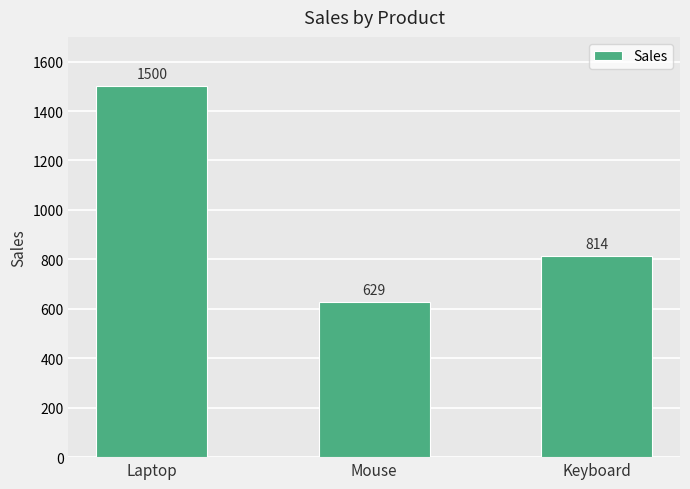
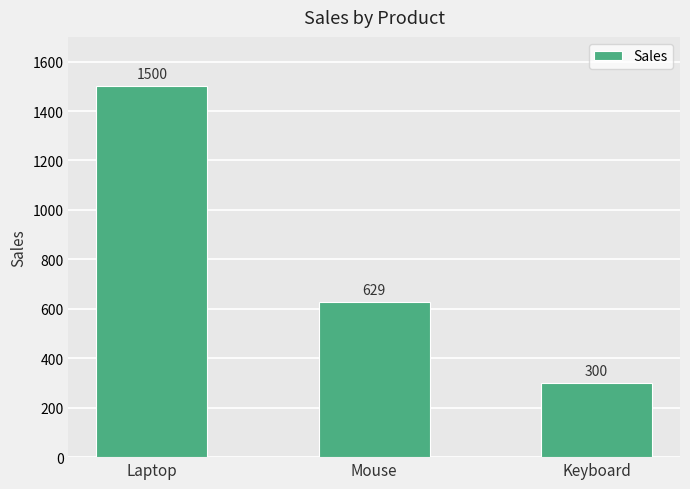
  {
    "Laptop": 1500,
    "Mouse": 629,
-   "Keyboard": 814
+   "Keyboard": 300
  }
